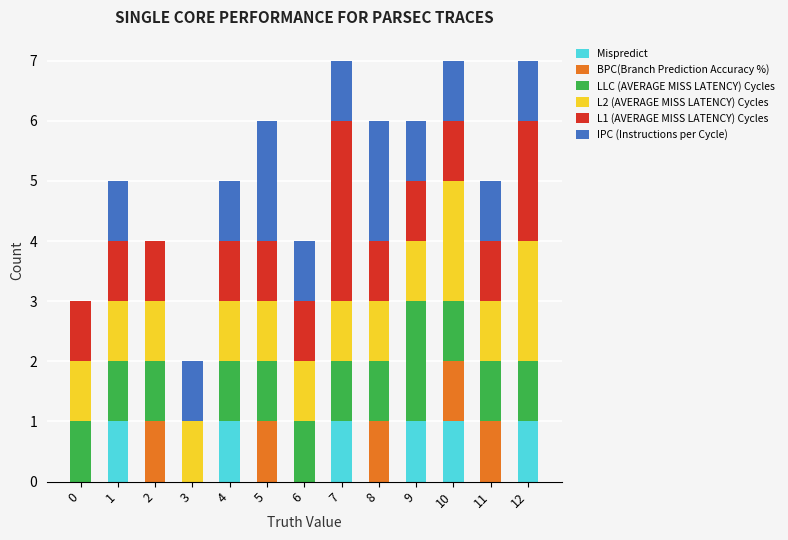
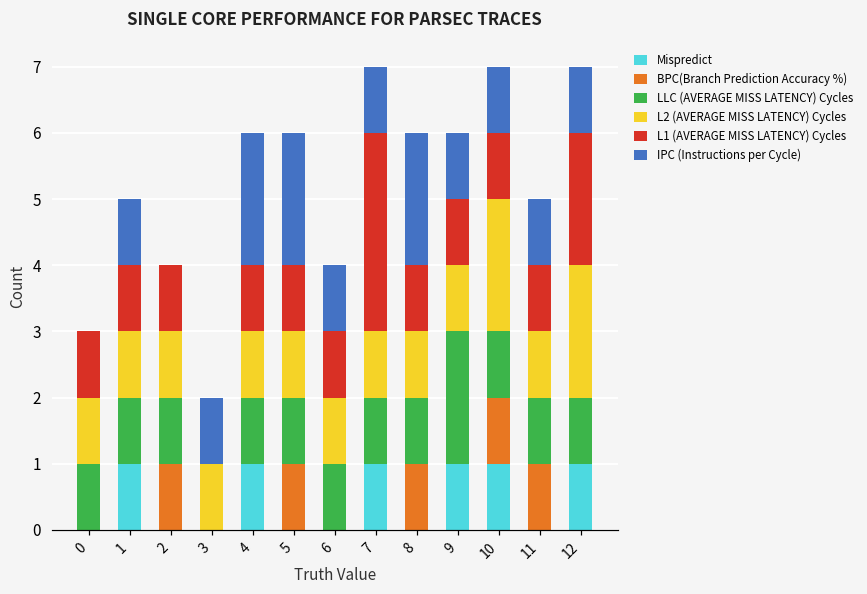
  {
    "Mispredict": {
      "0": 0,
      "1": 1,
      "2": 0,
      "3": 0,
      "4": 1,
      "5": 0,
      "6": 0,
      "7": 1,
      "8": 0,
      "9": 1,
      "10": 1,
      "11": 0,
      "12": 1
    },
    "L2 (AVERAGE MISS LATENCY) Cycles": {
      "0": 1,
      "1": 1,
      "2": 1,
      "3": 1,
      "4": 1,
      "5": 1,
      "6": 1,
      "7": 1,
      "8": 1,
      "9": 1,
      "10": 2,
      "11": 1,
      "12": 2
    },
    "L1 (AVERAGE MISS LATENCY) Cycles": {
      "0": 1,
      "1": 1,
      "2": 1,
      "3": 0,
      "4": 1,
      "5": 1,
      "6": 1,
      "7": 3,
      "8": 1,
      "9": 1,
      "10": 1,
      "11": 1,
      "12": 2
    },
    "IPC (Instructions per Cycle)": {
      "0": 0,
      "1": 1,
      "2": 0,
      "3": 1,
-     "4": 1,
+     "4": 2,
      "5": 2,
      "6": 1,
      "7": 1,
      "8": 2,
      "9": 1,
      "10": 1,
      "11": 1,
      "12": 1
    }
  }
